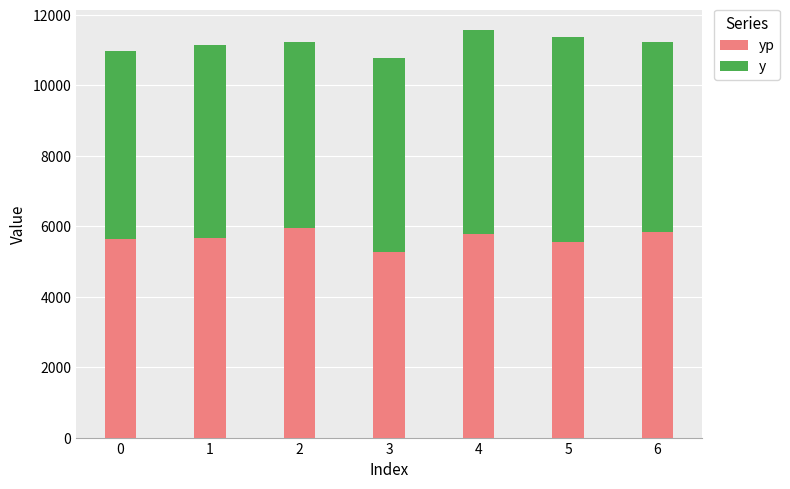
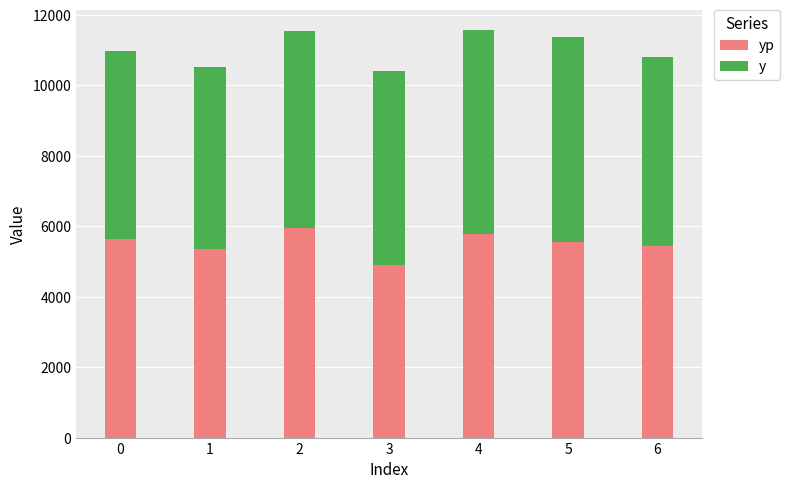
  {
    "yp": {
      "0": 5700,
-     "1": 5700,
+     "1": 5400,
      "2": 5900,
-     "3": 5300,
+     "3": 4900,
      "4": 5800,
      "5": 5600,
-     "6": 5800
+     "6": 5400
    },
    "y": {
      "0": 5300,
-     "1": 5500,
-     "2": 5300,
+     "1": 5200,
+     "2": 5600,
      "3": 5500,
      "4": 5800,
      "5": 5800,
      "6": 5400
    }
  }
